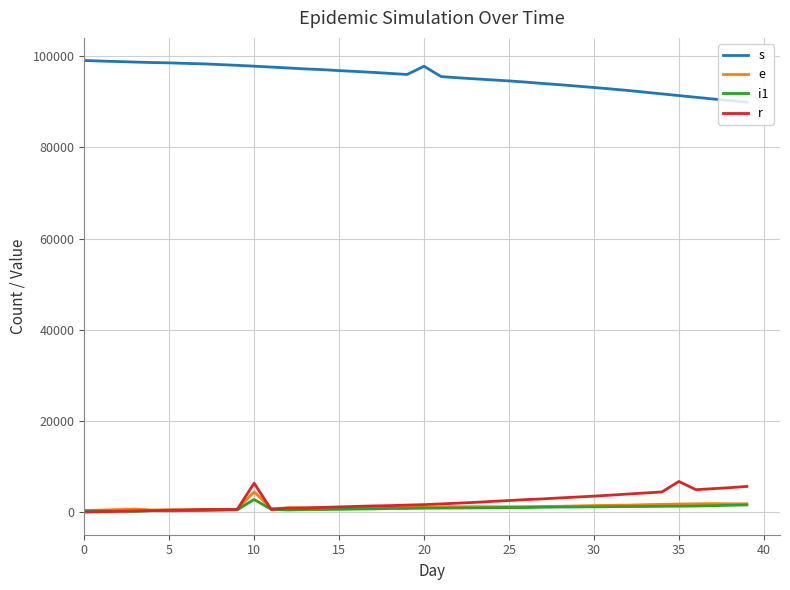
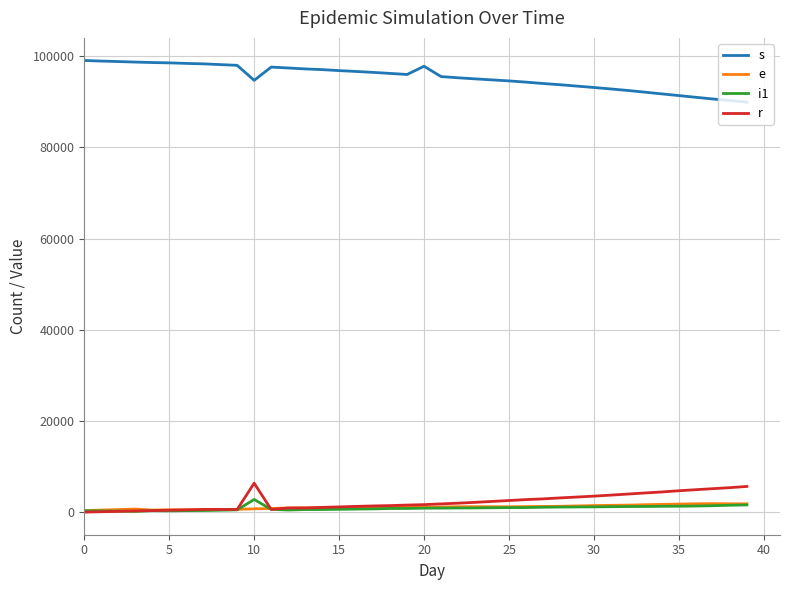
  {
    "s": {
      "0": 99000,
      "5": 99000,
-     "10": 98000,
+     "10": 95000,
      "15": 97000,
      "20": 98000,
      "25": 95000,
      "30": 93000,
      "35": 91000
    },
    "e": {
-     "10": 4000
+     "10": 1000
    },
    "i1": {
      "10": 3000
    },
    "r": {
      "10": 6000,
      "20": 2000,
      "25": 3000,
      "30": 4000,
-     "35": 7000
+     "35": 5000
    }
  }
